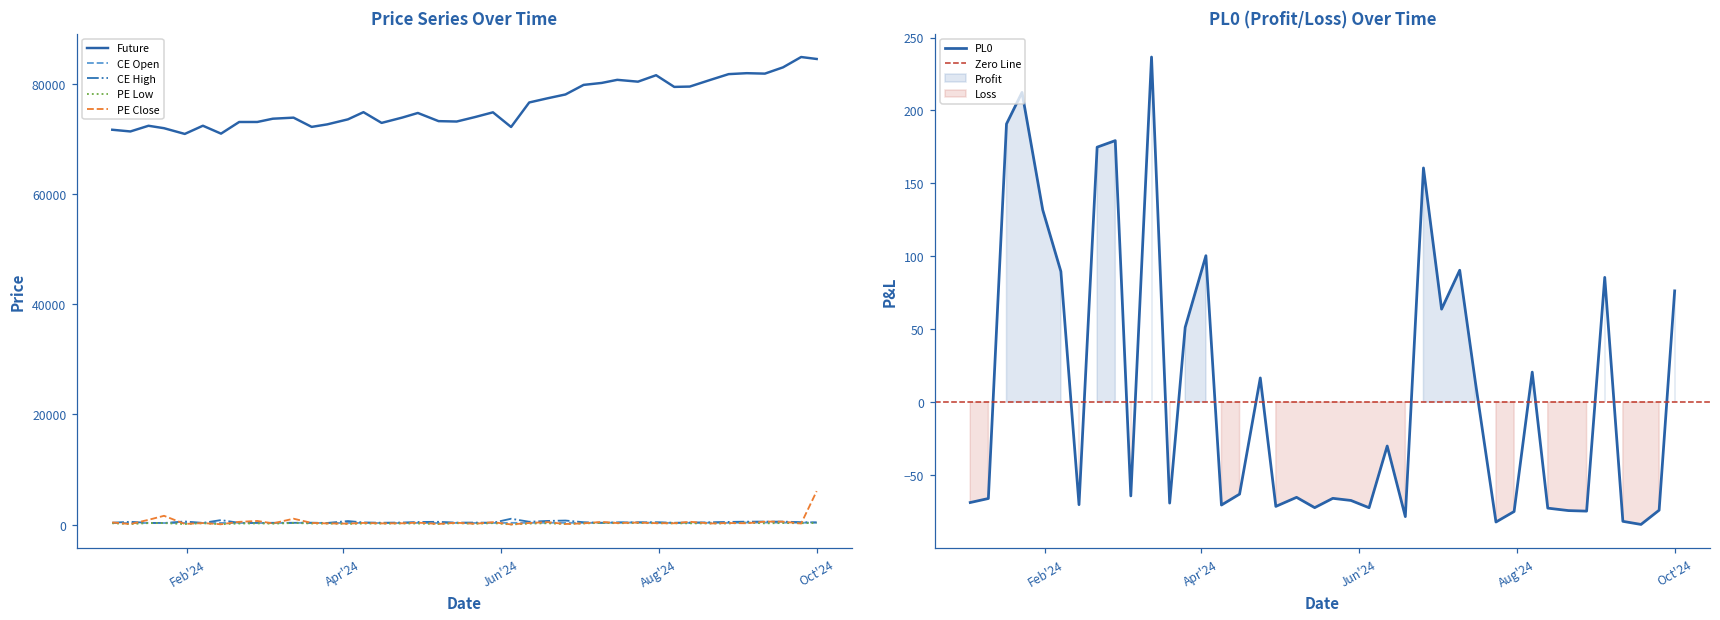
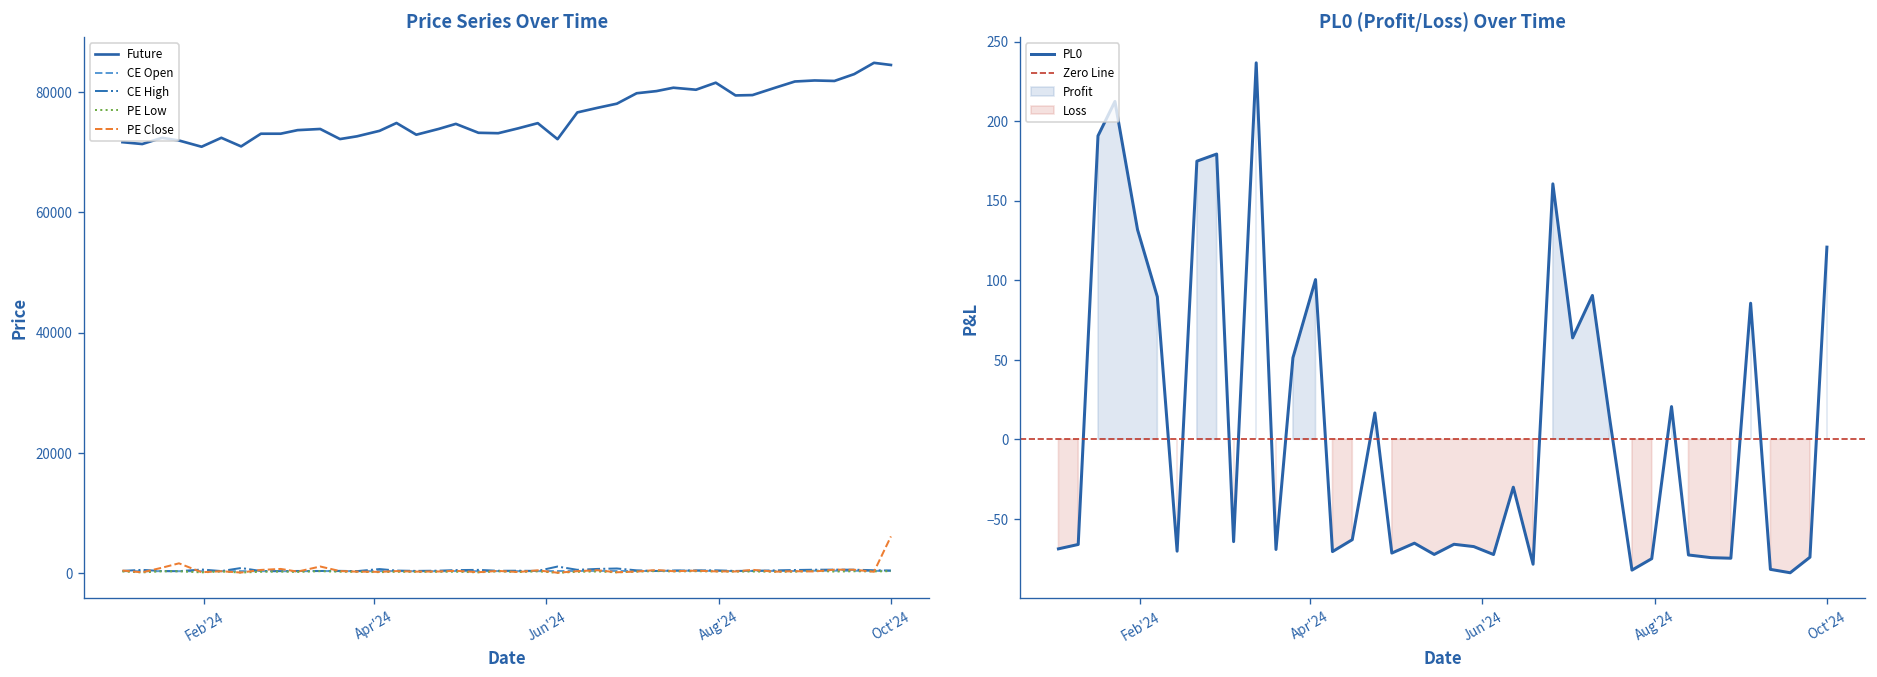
  {
    "Price Series Over Time": {
      "PE Close": {
        "Oct'24": 6000
      }
    },
    "PL0 (Profit/Loss) Over Time": {
-     "Oct'24": 76
+     "Oct'24": 121
    }
  }
